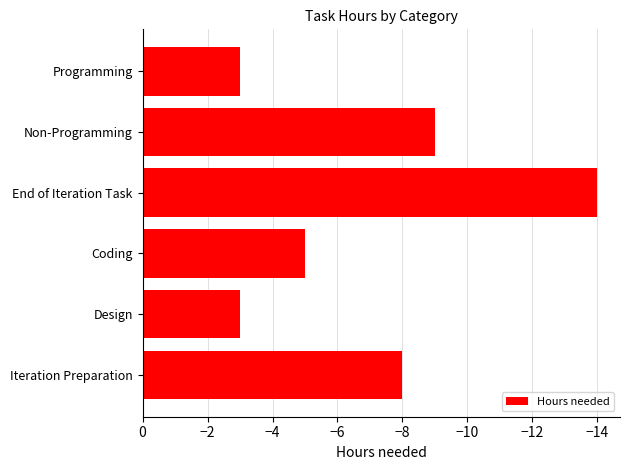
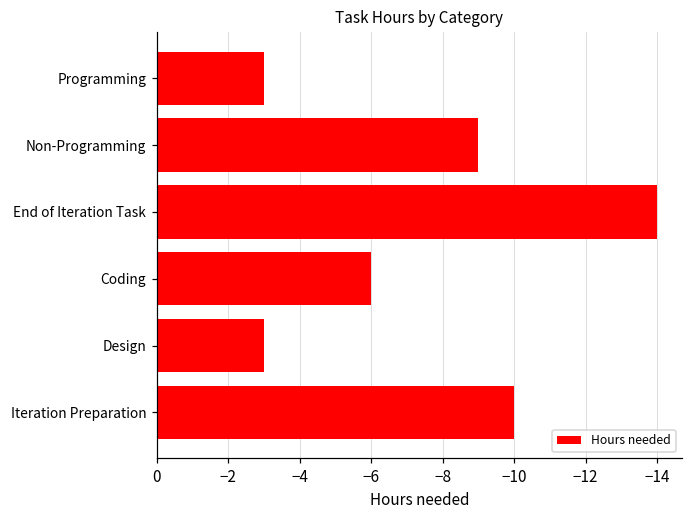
  {
    "Programming": -3.0,
    "Non-Programming": -9.0,
    "End of Iteration Task": -14.0,
-   "Coding": -5.0,
+   "Coding": -6.0,
    "Design": -3.0,
-   "Iteration Preparation": -8.0
+   "Iteration Preparation": -10.0
  }
